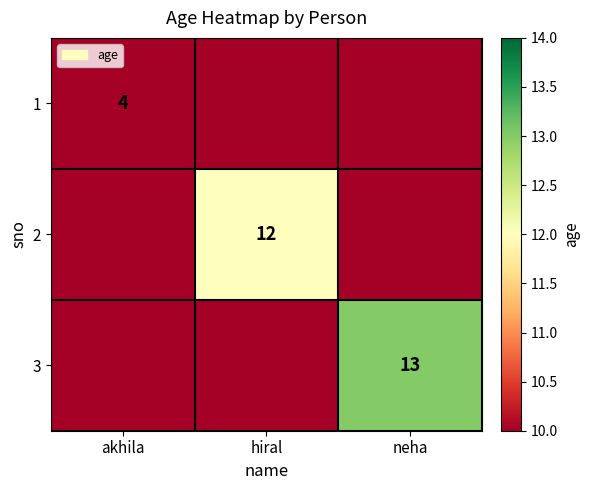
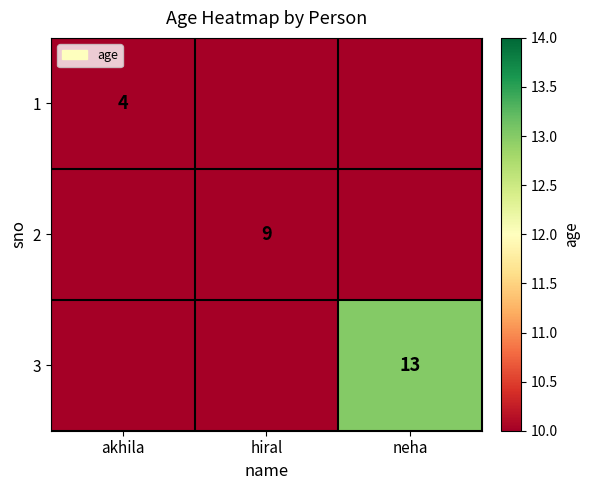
  {
    "1": {
      "akhila": 4
    },
    "2": {
-     "hiral": 12
+     "hiral": 9
    },
    "3": {
      "neha": 13
    }
  }
